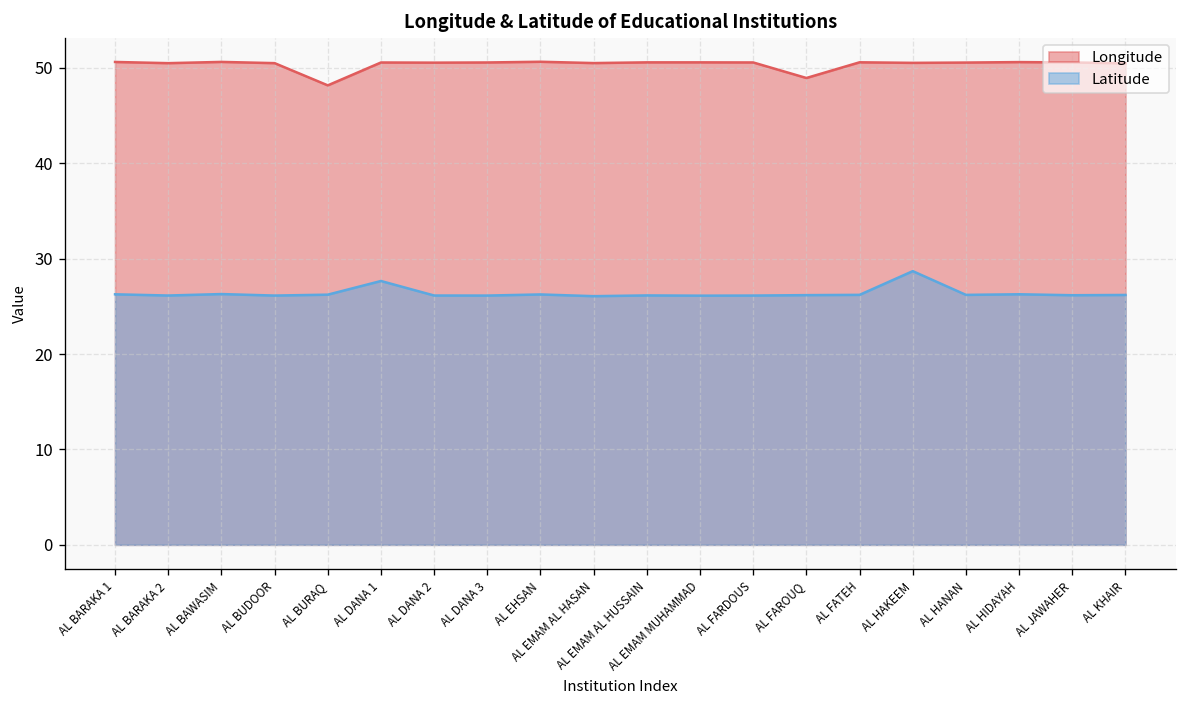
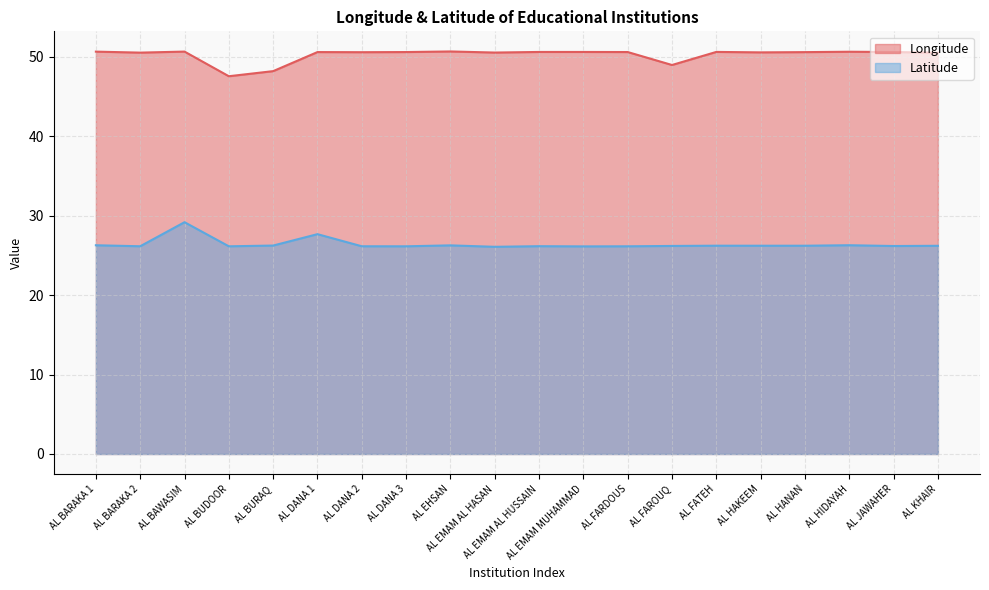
  {
    "Longitude": {
      "AL BARAKA 1": 51,
      "AL BARAKA 2": 50,
      "AL BAWASIM": 51,
-     "AL BUDOOR": 50,
+     "AL BUDOOR": 48,
      "AL BURAQ": 48,
      "AL DANA 1": 51,
      "AL DANA 2": 51,
      "AL DANA 3": 51,
      "AL EHSAN": 51,
      "AL EMAM AL HASAN": 51,
      "AL EMAM AL HUSSAIN": 51,
      "AL EMAM MUHAMMAD": 51,
      "AL FARDOUS": 51,
      "AL FAROUQ": 49,
      "AL FATEH": 51,
      "AL HAKEEM": 51,
      "AL HANAN": 51,
      "AL HIDAYAH": 51
    },
    "Latitude": {
      "AL BARAKA 1": 26,
      "AL BARAKA 2": 26,
-     "AL BAWASIM": 26,
+     "AL BAWASIM": 29,
      "AL BUDOOR": 26,
      "AL BURAQ": 26,
      "AL DANA 1": 28,
      "AL DANA 2": 26,
      "AL DANA 3": 26,
      "AL EHSAN": 26,
      "AL EMAM AL HASAN": 26,
      "AL EMAM AL HUSSAIN": 26,
      "AL EMAM MUHAMMAD": 26,
      "AL FARDOUS": 26,
      "AL FAROUQ": 26,
      "AL FATEH": 26,
-     "AL HAKEEM": 29,
+     "AL HAKEEM": 26,
      "AL HANAN": 26,
      "AL HIDAYAH": 26,
      "AL JAWAHER": 26,
      "AL KHAIR": 26
    }
  }
